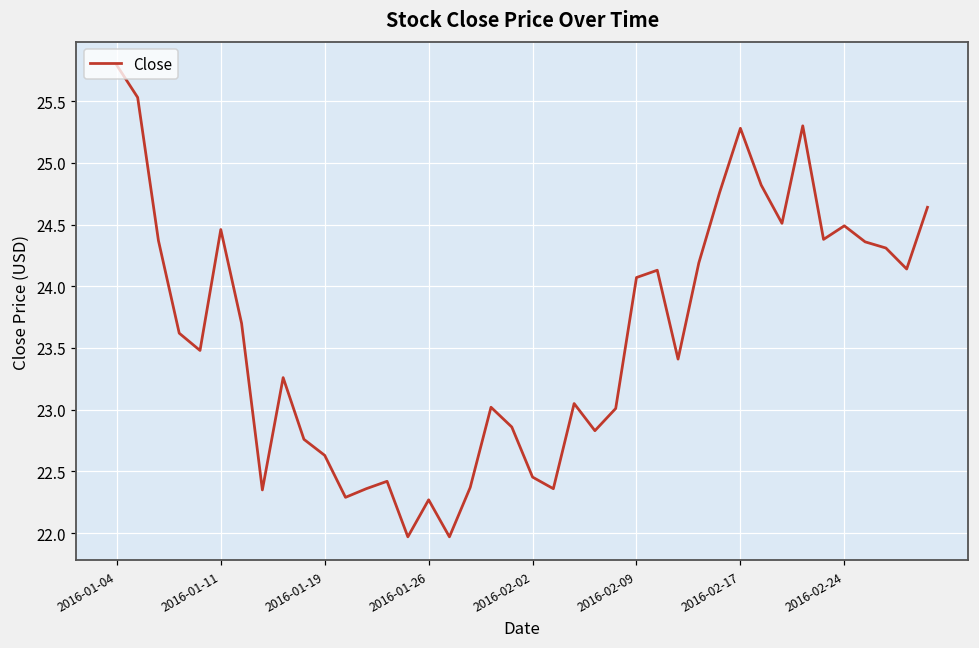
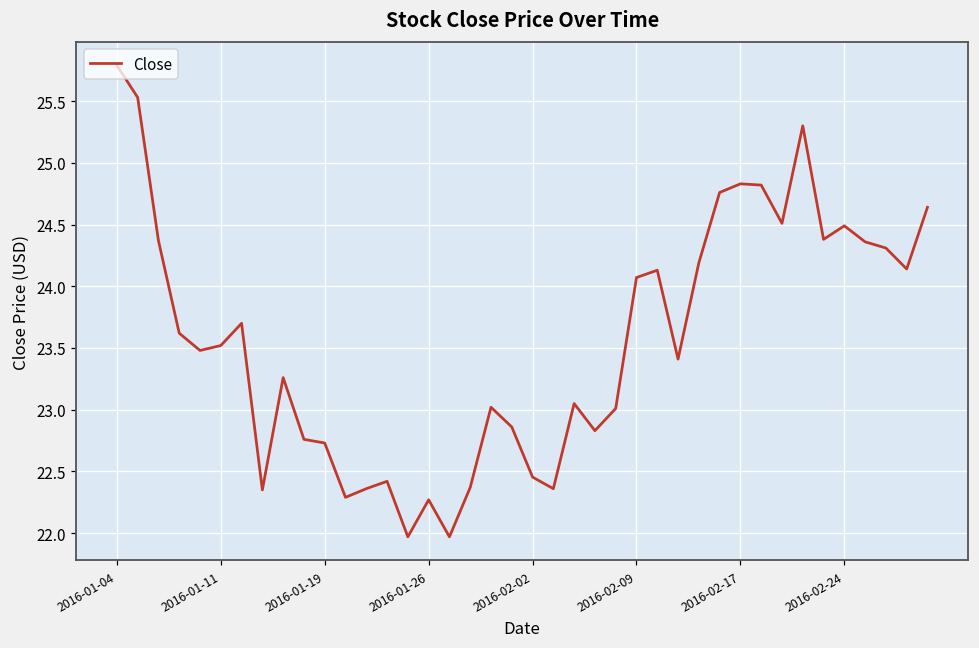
  {
-   "2016-01-11": 24.46,
-   "2016-01-19": 22.63,
+   "2016-01-11": 23.52,
+   "2016-01-19": 22.73,
    "2016-01-26": 22.27,
    "2016-02-02": 22.45,
    "2016-02-09": 24.07,
-   "2016-02-17": 25.28,
+   "2016-02-17": 24.83,
    "2016-02-24": 24.49
  }
